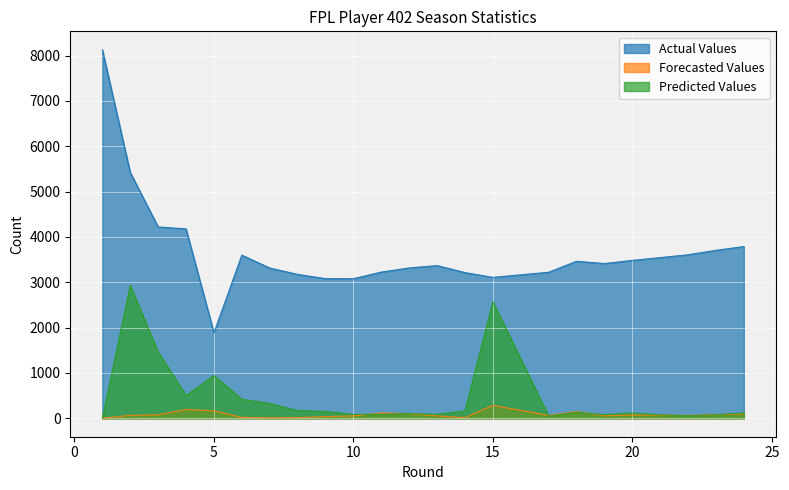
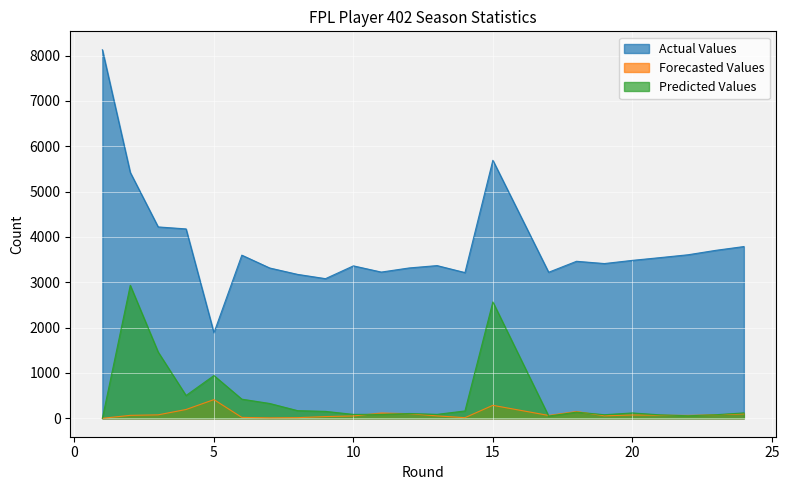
  {
    "Actual Values": {
      "5": 1900,
-     "10": 3100,
-     "15": 3100,
+     "10": 3400,
+     "15": 5700,
      "20": 3500
    },
    "Forecasted Values": {
-     "5": 200,
+     "5": 400,
      "15": 300
    },
    "Predicted Values": {
      "5": 900,
      "15": 2600
    }
  }
